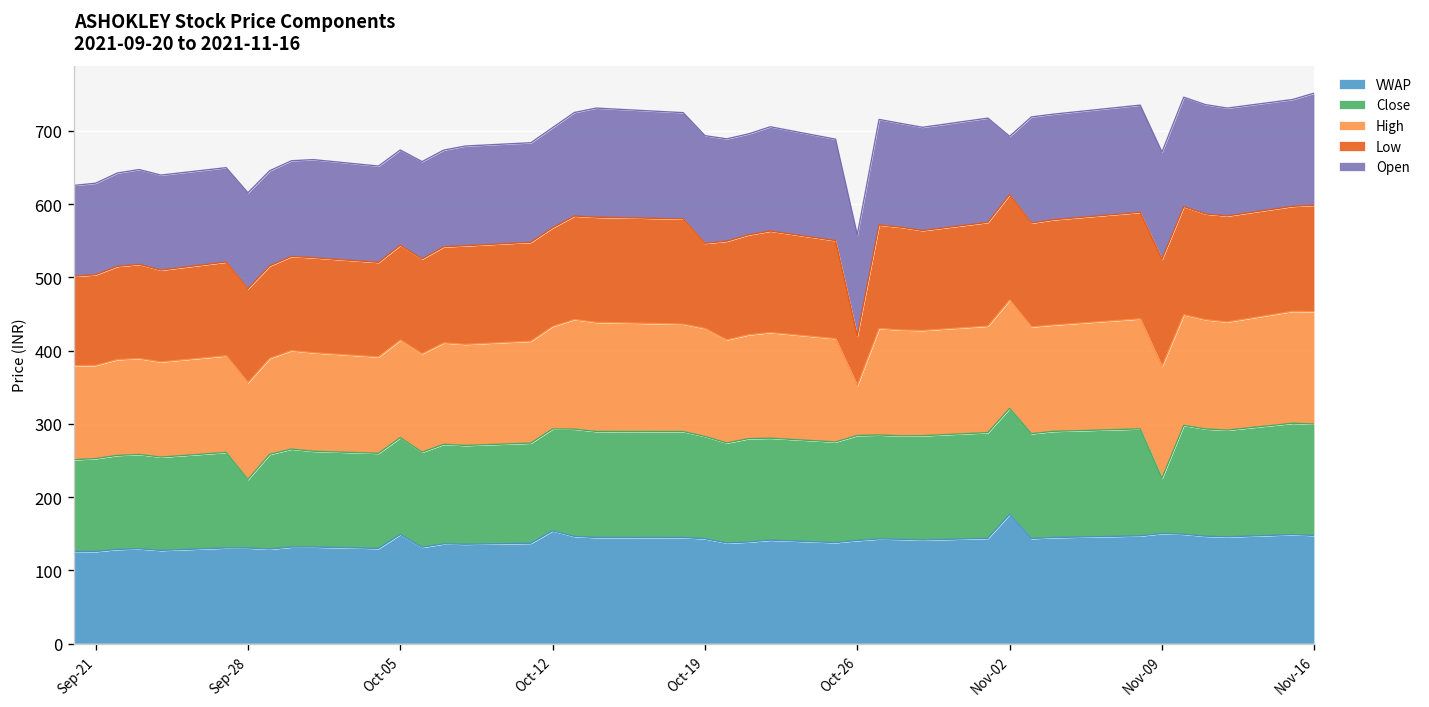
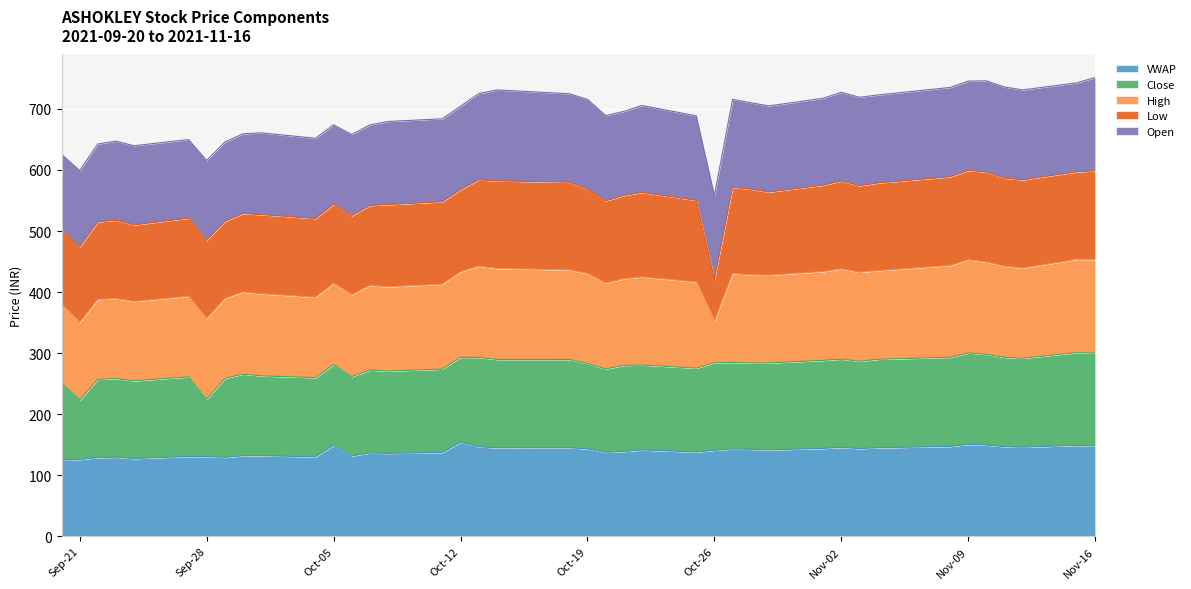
  {
    "VWAP": {
      "Sep-21": 130,
      "Sep-28": 130,
      "Oct-05": 150,
      "Oct-12": 150,
      "Oct-19": 140,
      "Oct-26": 140,
-     "Nov-02": 180,
+     "Nov-02": 150,
      "Nov-09": 150,
      "Nov-16": 150
    },
    "Close": {
-     "Sep-21": 130,
+     "Sep-21": 100,
      "Sep-28": 90,
      "Oct-05": 130,
      "Oct-12": 140,
      "Oct-19": 140,
      "Oct-26": 140,
      "Nov-02": 140,
-     "Nov-09": 80,
+     "Nov-09": 150,
      "Nov-16": 150
    },
    "High": {
      "Sep-21": 130,
      "Sep-28": 130,
      "Oct-05": 130,
      "Oct-12": 140,
      "Oct-19": 150,
      "Oct-26": 70,
      "Nov-02": 150,
      "Nov-09": 150,
      "Nov-16": 150
    },
    "Low": {
      "Sep-21": 120,
      "Sep-28": 130,
      "Oct-05": 130,
      "Oct-12": 130,
-     "Oct-19": 120,
+     "Oct-19": 140,
      "Oct-26": 70,
      "Nov-02": 140,
      "Nov-09": 150,
      "Nov-16": 150
    },
    "Open": {
      "Sep-21": 130,
      "Sep-28": 130,
      "Oct-05": 130,
      "Oct-12": 140,
      "Oct-19": 150,
      "Oct-26": 140,
-     "Nov-02": 80,
+     "Nov-02": 150,
      "Nov-09": 150,
      "Nov-16": 150
    }
  }
